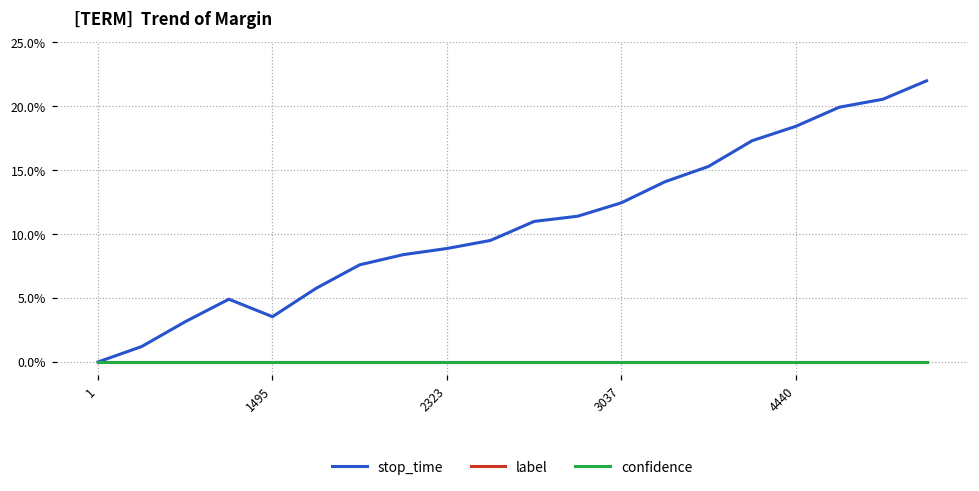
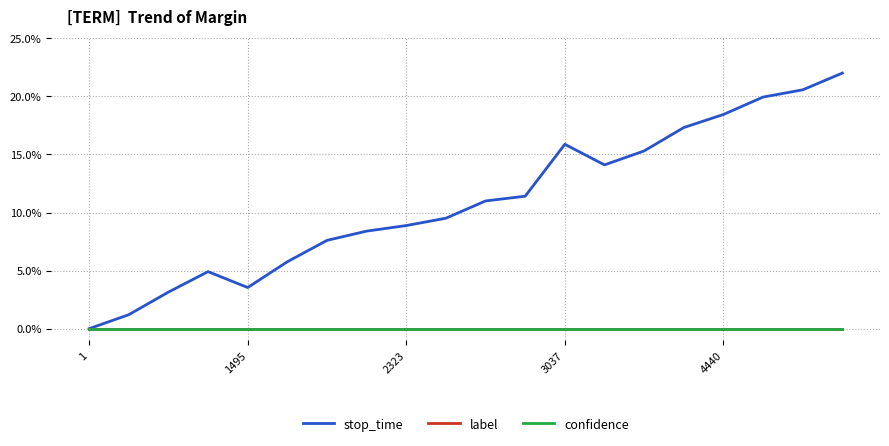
  {
    "stop_time": {
      "1495": "3.5%",
      "2323": "8.9%",
-     "3037": "12.5%",
+     "3037": "15.9%",
      "4440": "18.4%"
    },
    "confidence": {
      "1495": "0.0%",
      "2323": "0.0%",
      "3037": "0.0%",
      "4440": "0.0%"
    }
  }
